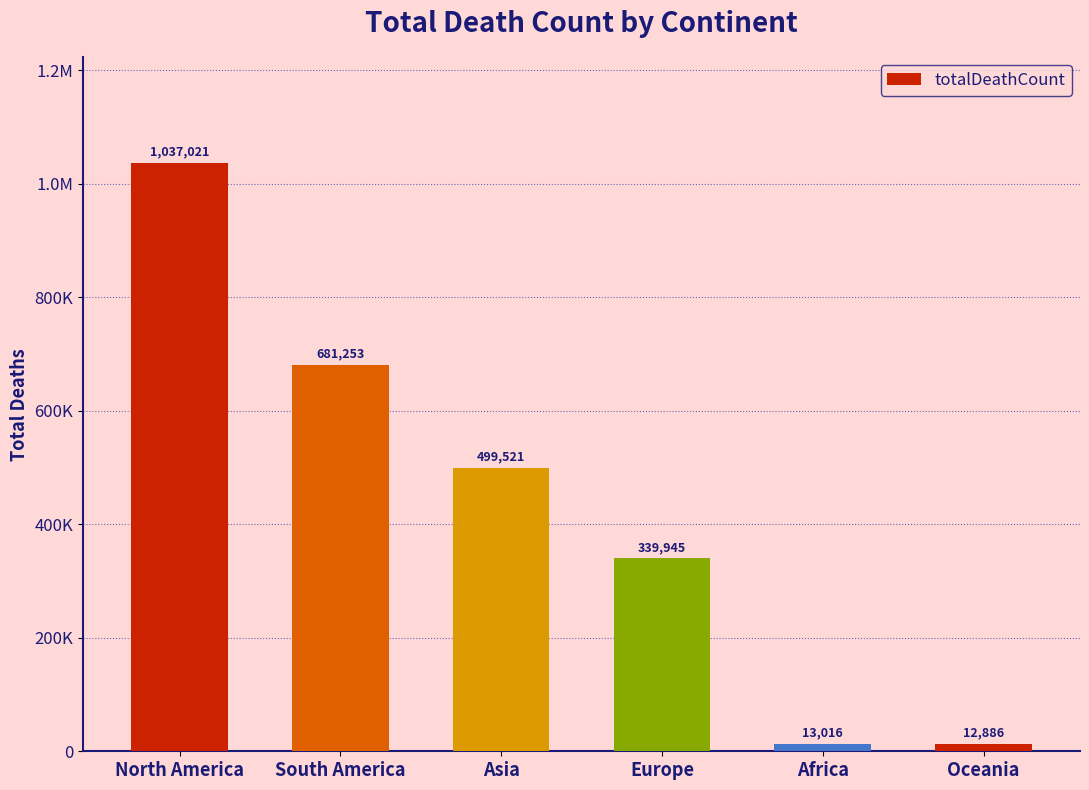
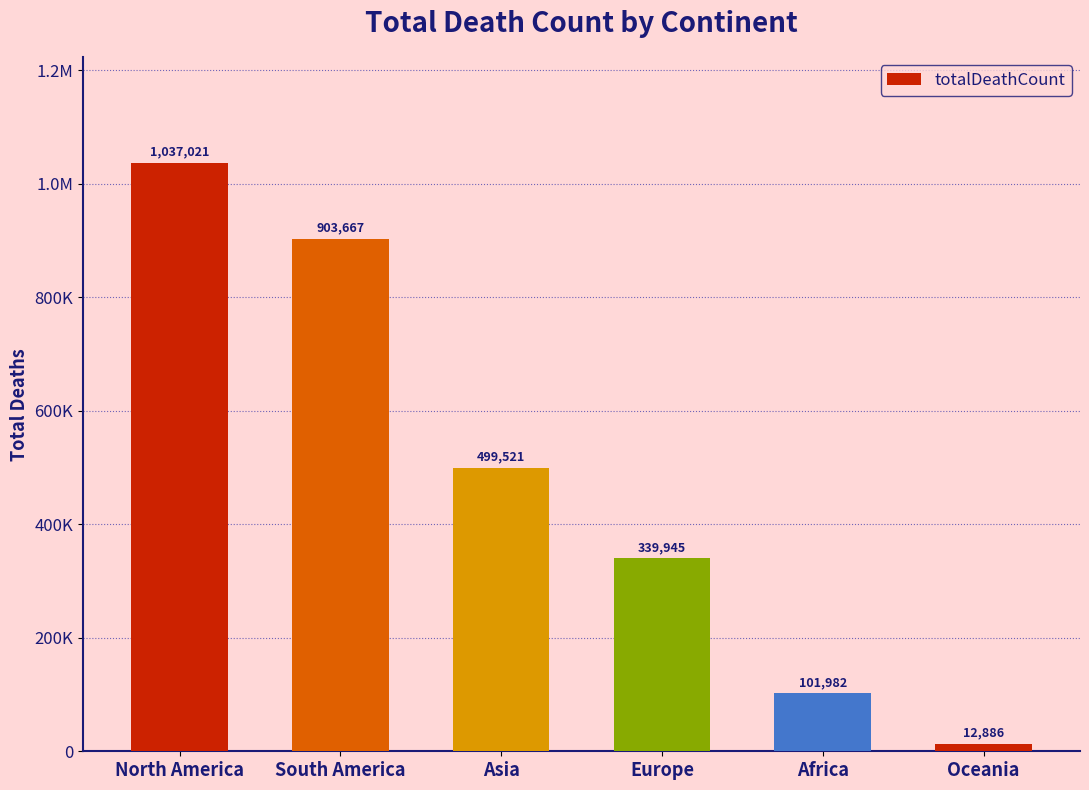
  {
    "North America": "1,037,021",
-   "South America": "681,253",
+   "South America": "903,667",
    "Asia": "499,521",
    "Europe": "339,945",
-   "Africa": "13,016",
+   "Africa": "101,982",
    "Oceania": "12,886"
  }
